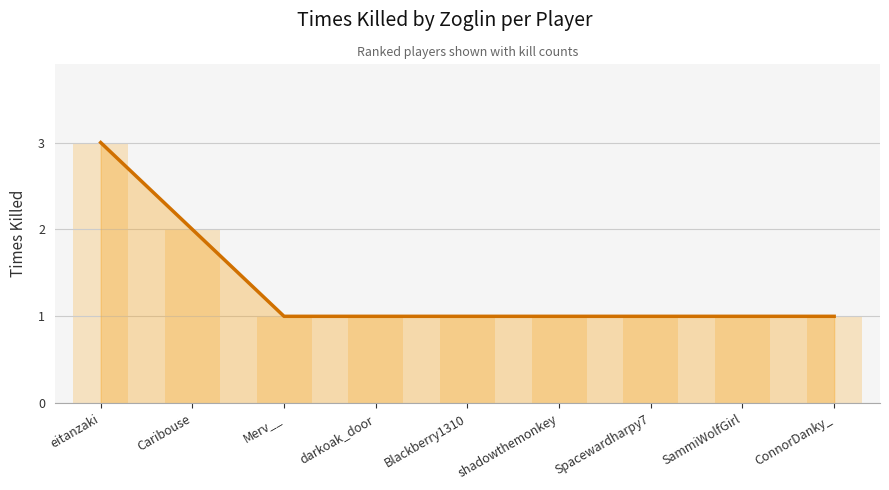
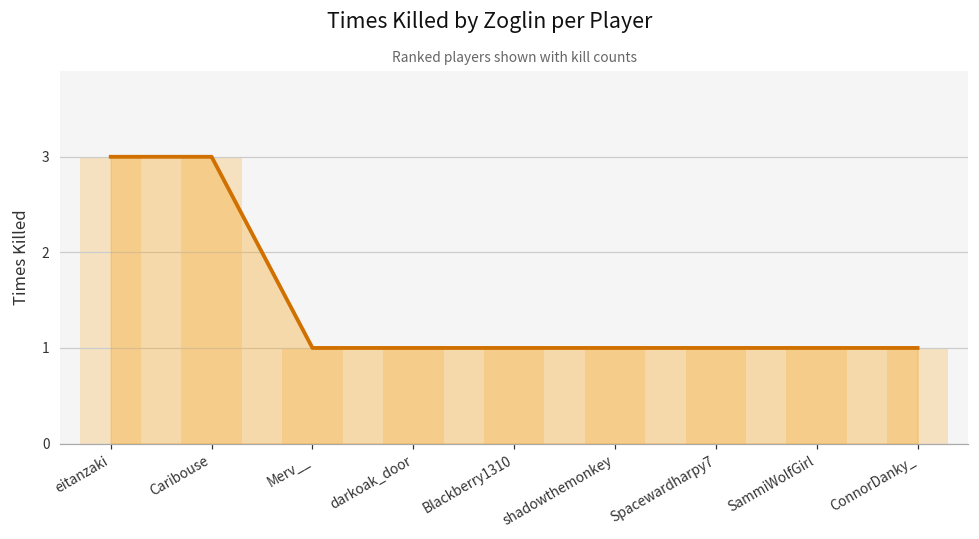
  {
    "eitanzaki": 3,
-   "Caribouse": 2,
+   "Caribouse": 3,
    "Merv__": 1,
    "darkoak_door": 1,
    "Blackberry1310": 1,
    "shadowthemonkey": 1,
    "Spacewardharpy7": 1,
    "SammiWolfGirl": 1,
    "ConnorDanky_": 1
  }
